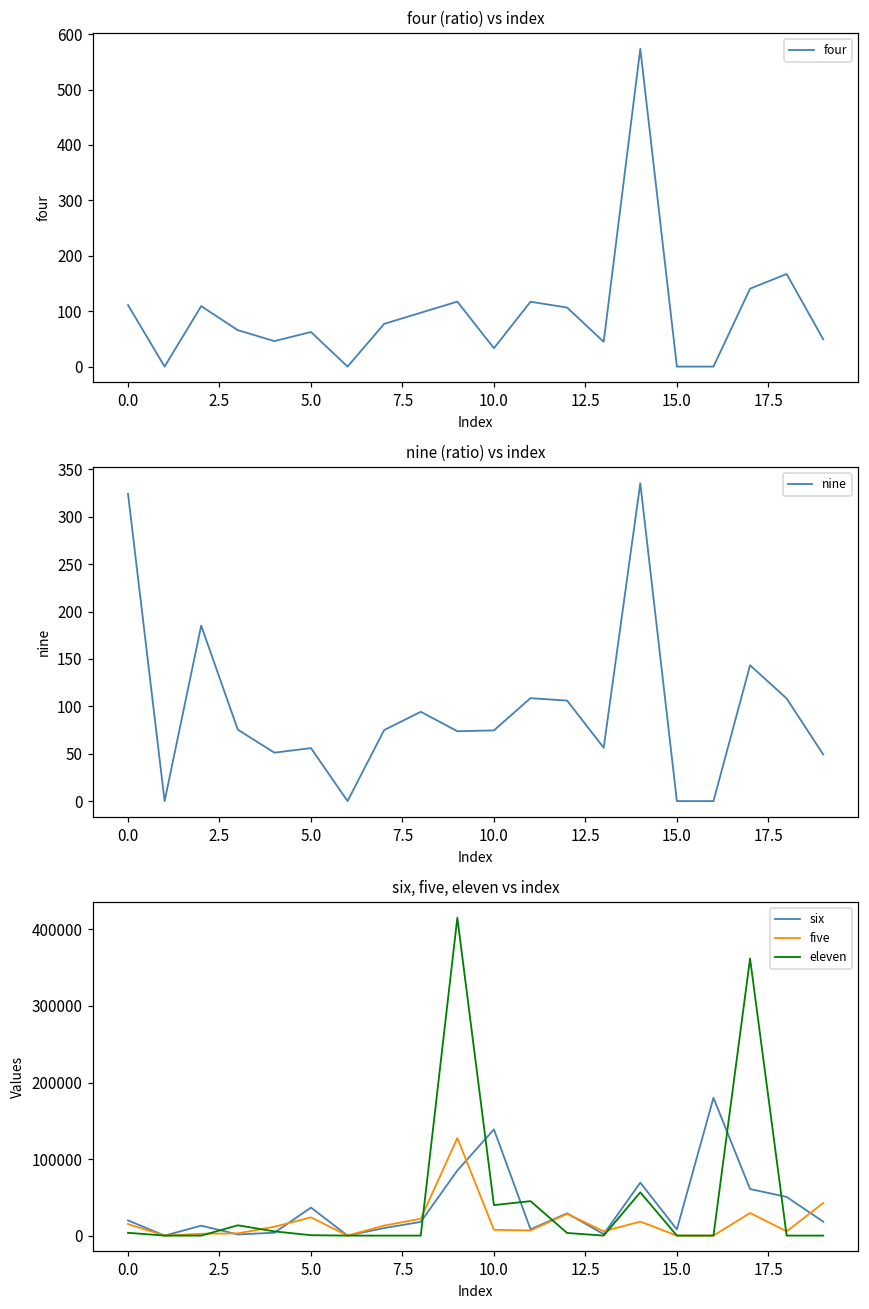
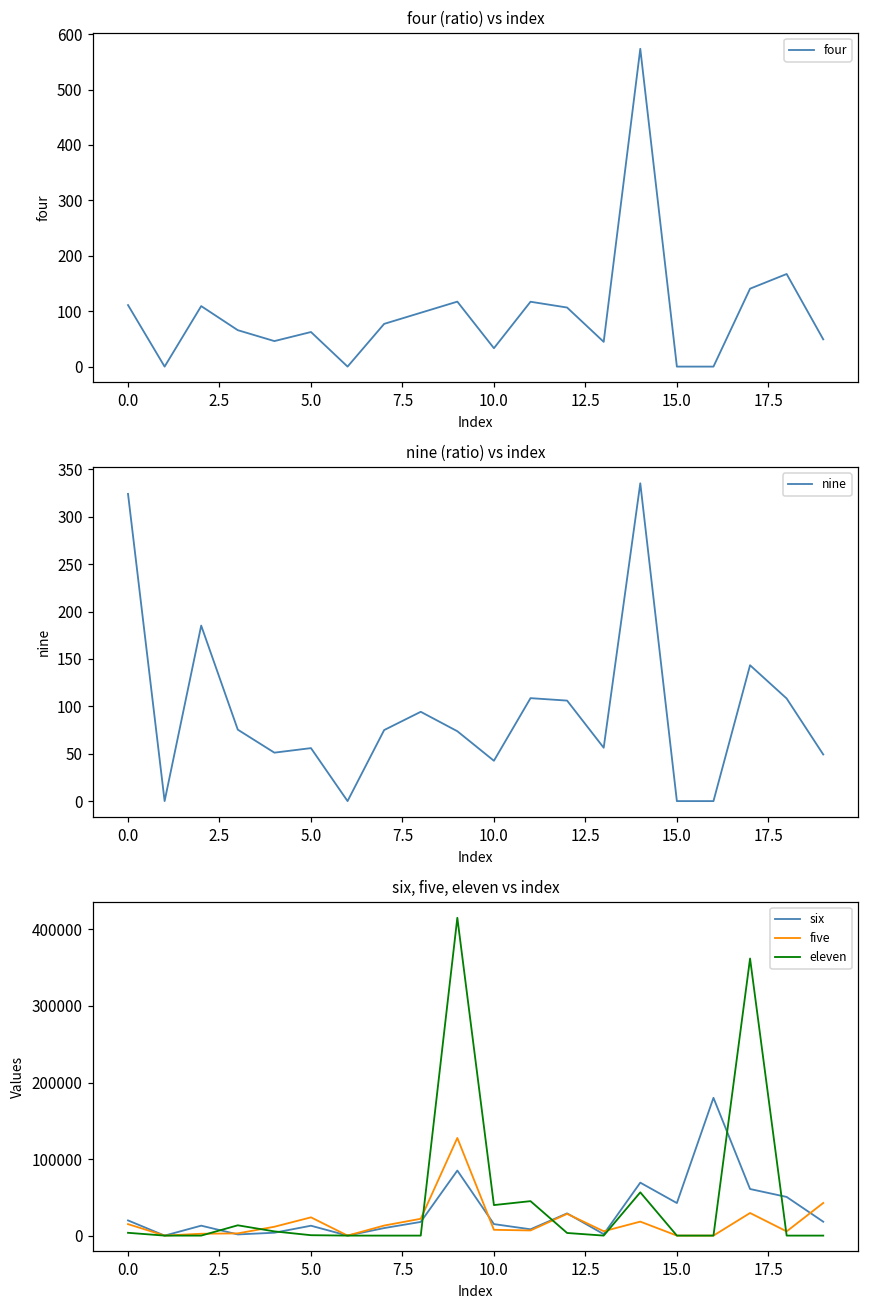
  {
    "four (ratio) vs index": {
      "0.0": 110,
      "5.0": 60,
      "10.0": 30,
      "15.0": 0
    },
    "nine (ratio) vs index": {
      "0.0": 320,
      "5.0": 60,
-     "10.0": 70,
+     "10.0": 40,
      "15.0": 0
    },
    "six, five, eleven vs index": {
      "six": {
        "0.0": 20000,
-       "5.0": 40000,
-       "10.0": 140000,
-       "15.0": 10000
+       "5.0": 10000,
+       "10.0": 20000,
+       "15.0": 40000
      },
      "five": {
        "0.0": 10000,
        "5.0": 20000,
        "10.0": 10000
      },
      "eleven": {
        "0.0": 0,
        "5.0": 0,
        "10.0": 40000
      }
    }
  }
